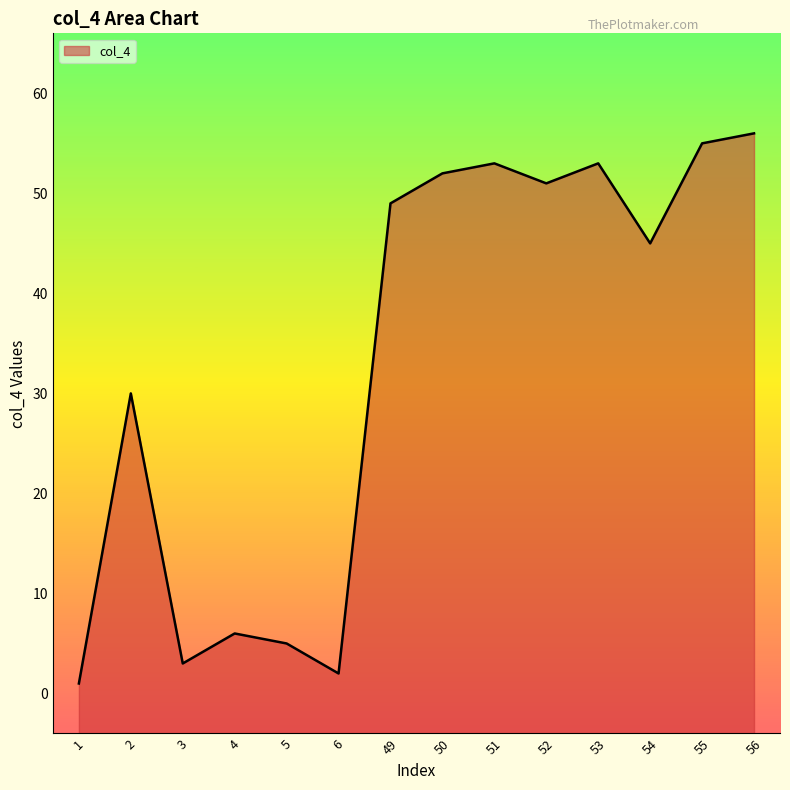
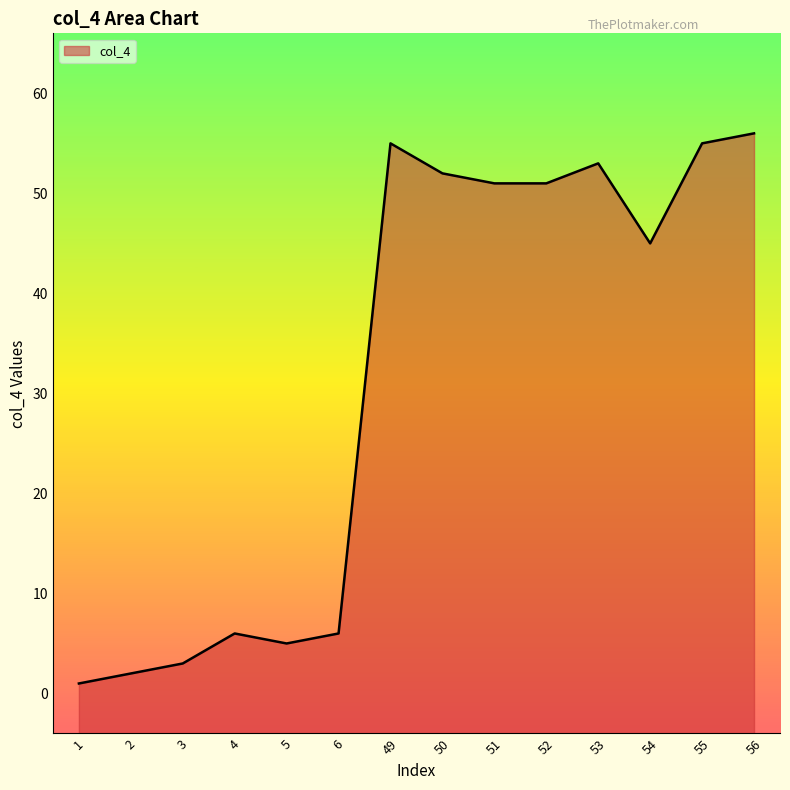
  {
    "1": 1,
-   "2": 30,
+   "2": 2,
    "3": 3,
    "4": 6,
    "5": 5,
-   "6": 2,
-   "49": 49,
+   "6": 6,
+   "49": 55,
    "50": 52,
-   "51": 53,
+   "51": 51,
    "52": 51,
    "53": 53,
    "54": 45,
    "55": 55,
    "56": 56
  }
